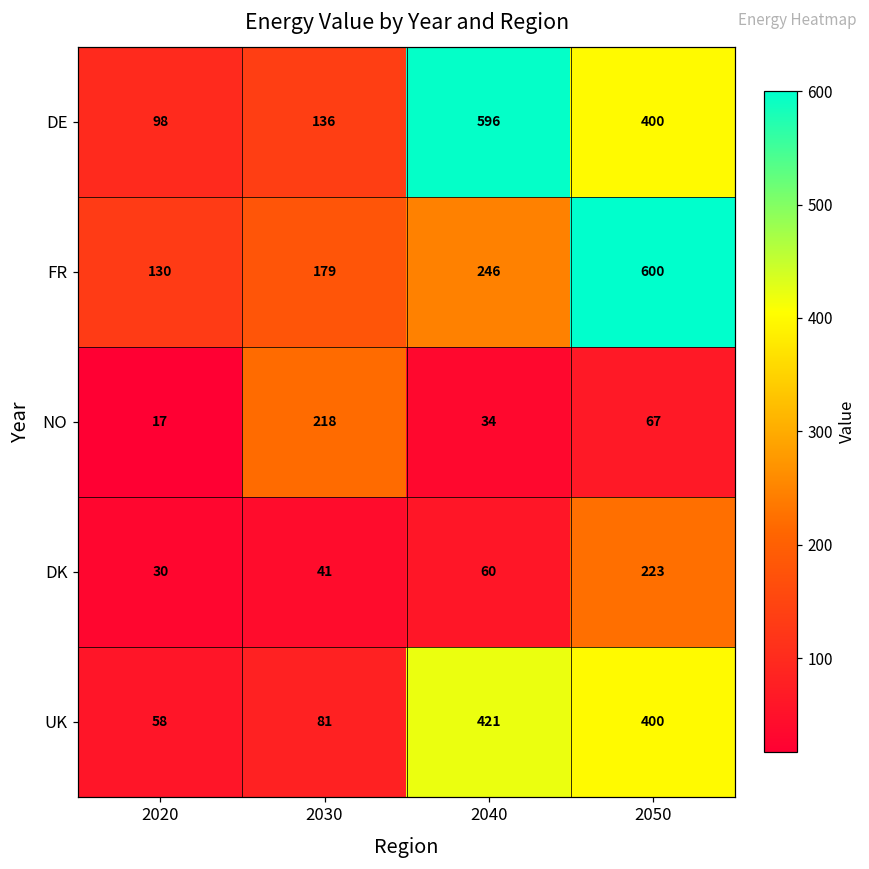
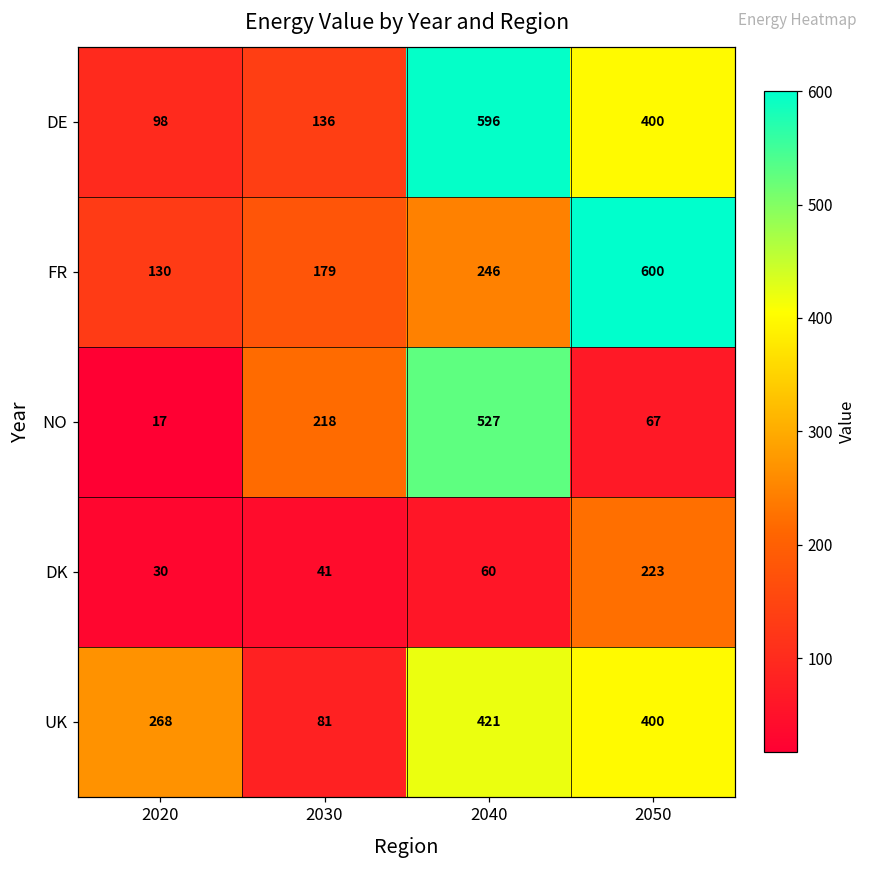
  {
    "DE": {
      "2020": 98,
      "2030": 136,
      "2040": 596,
      "2050": 400
    },
    "FR": {
      "2020": 130,
      "2030": 179,
      "2040": 246,
      "2050": 600
    },
    "NO": {
      "2020": 17,
      "2030": 218,
-     "2040": 34,
+     "2040": 527,
      "2050": 67
    },
    "DK": {
      "2020": 30,
      "2030": 41,
      "2040": 60,
      "2050": 223
    },
    "UK": {
-     "2020": 58,
+     "2020": 268,
      "2030": 81,
      "2040": 421,
      "2050": 400
    }
  }
